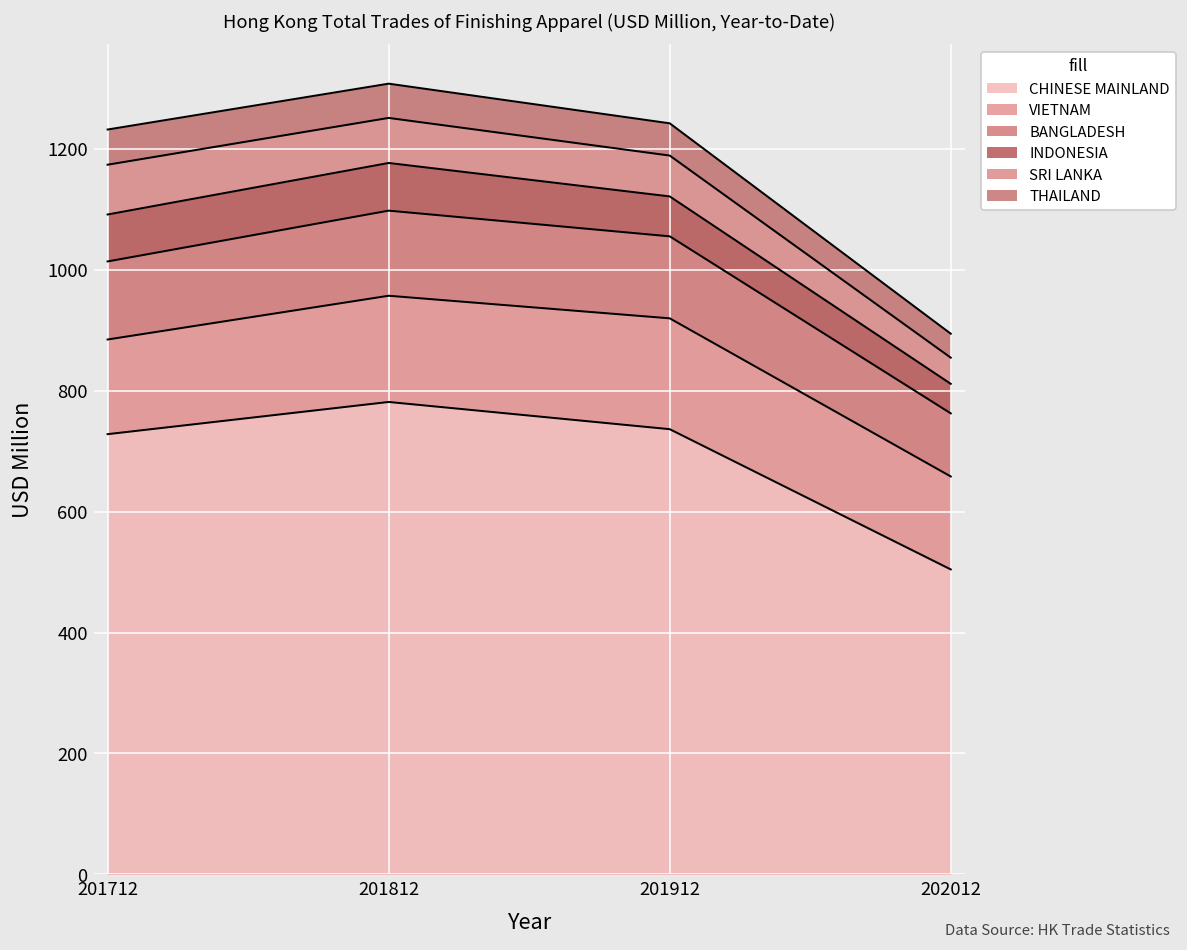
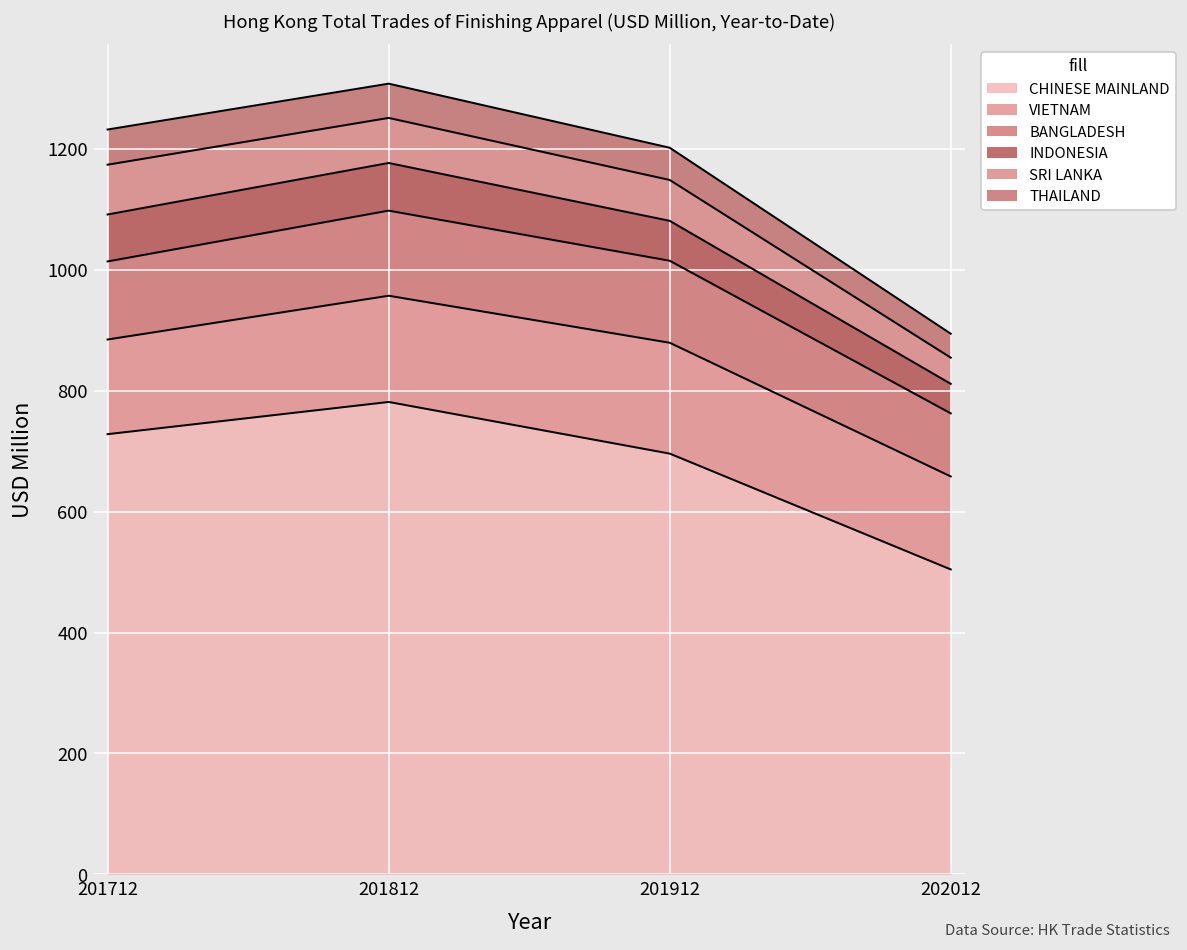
  {
    "CHINESE MAINLAND": {
      "201712": 730,
      "201812": 780,
-     "201912": 740,
+     "201912": 700,
      "202012": 500
    }
  }
